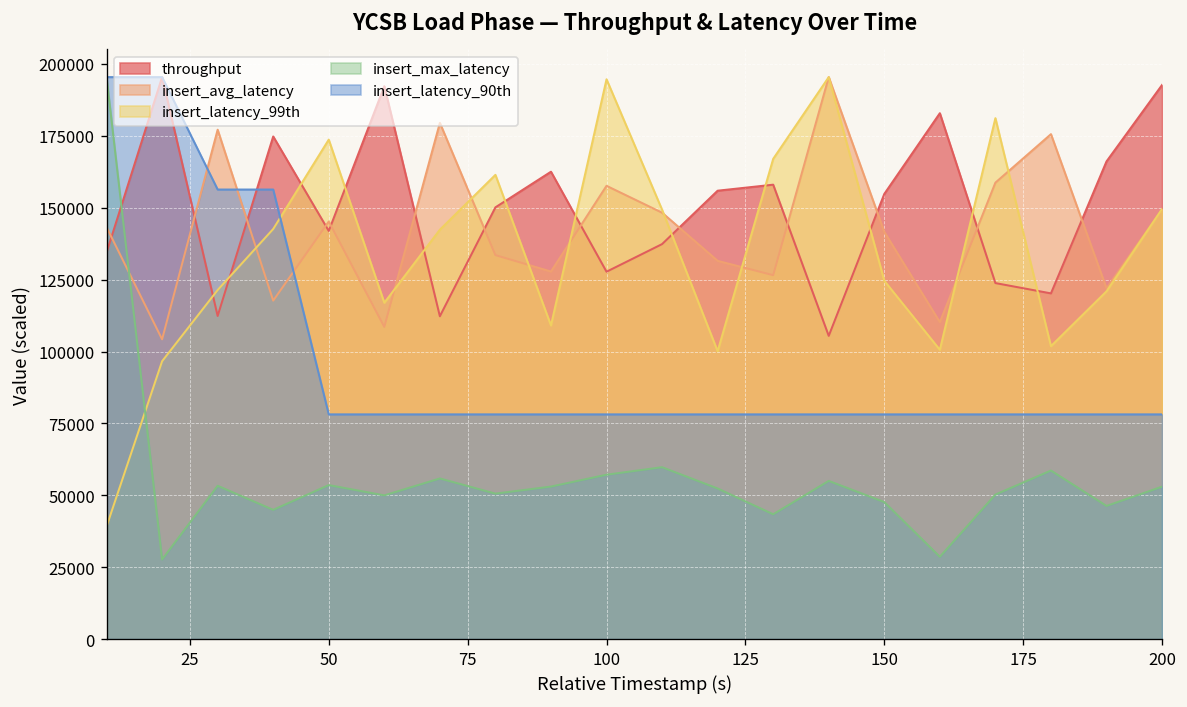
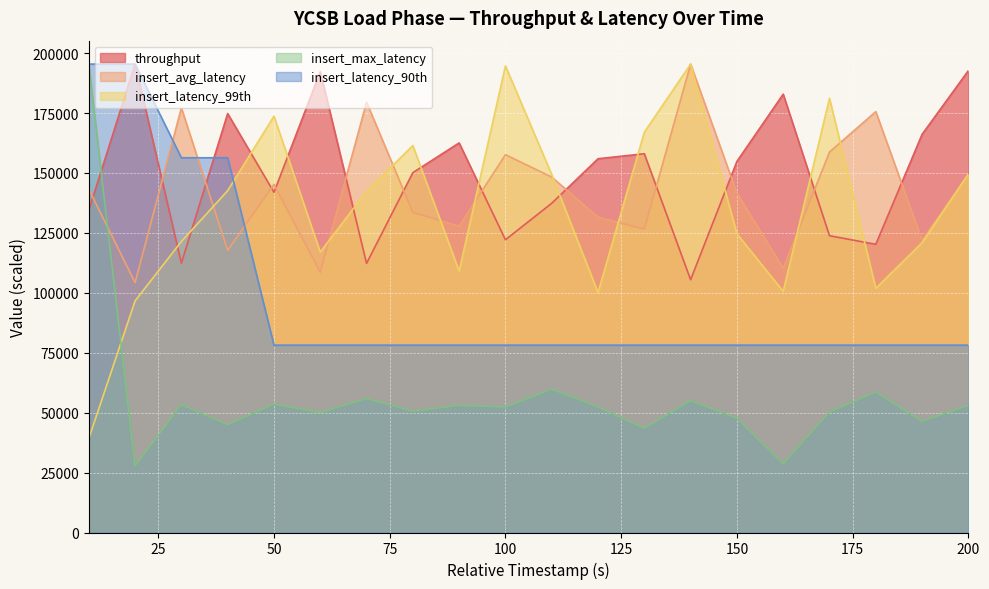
  {
    "throughput": {
      "50": 142000,
-     "100": 128000,
+     "100": 122000,
      "150": 155000,
      "200": 193000
    },
    "insert_max_latency": {
      "50": 54000,
-     "100": 57000,
+     "100": 52000,
      "150": 48000,
      "200": 53000
    },
    "insert_latency_90th": {
      "50": 78000,
      "100": 78000,
      "150": 78000,
      "200": 78000
    }
  }
